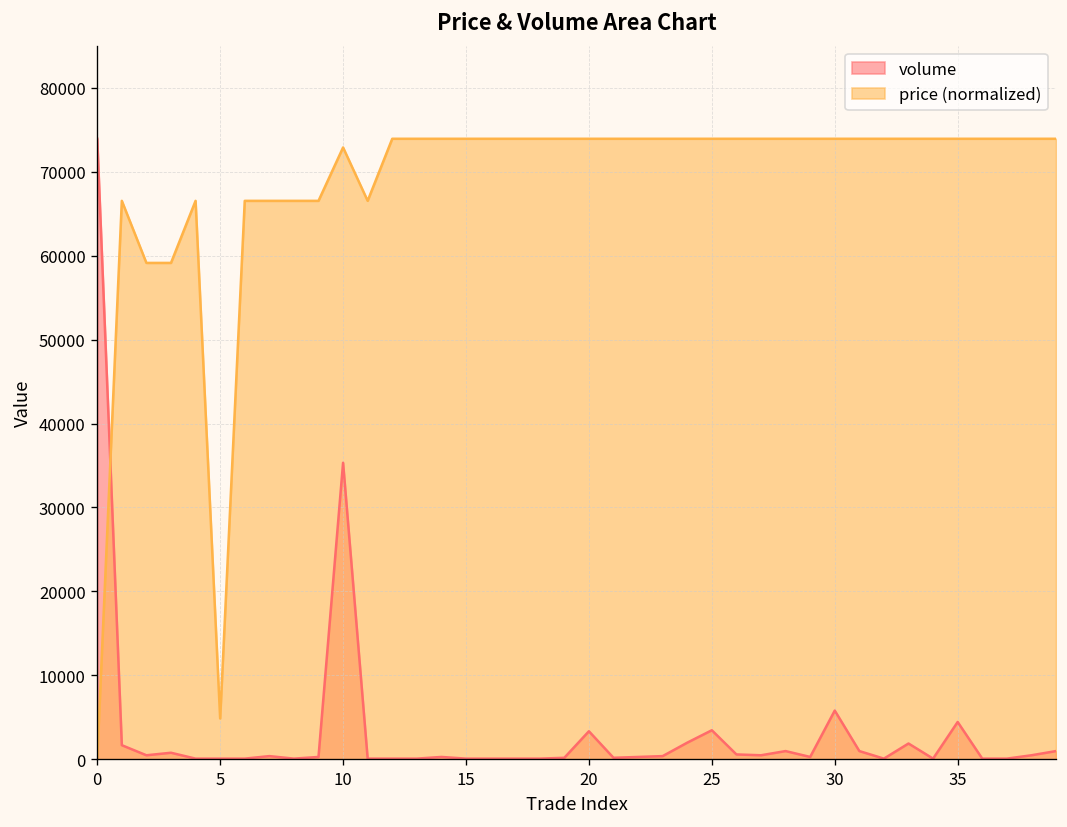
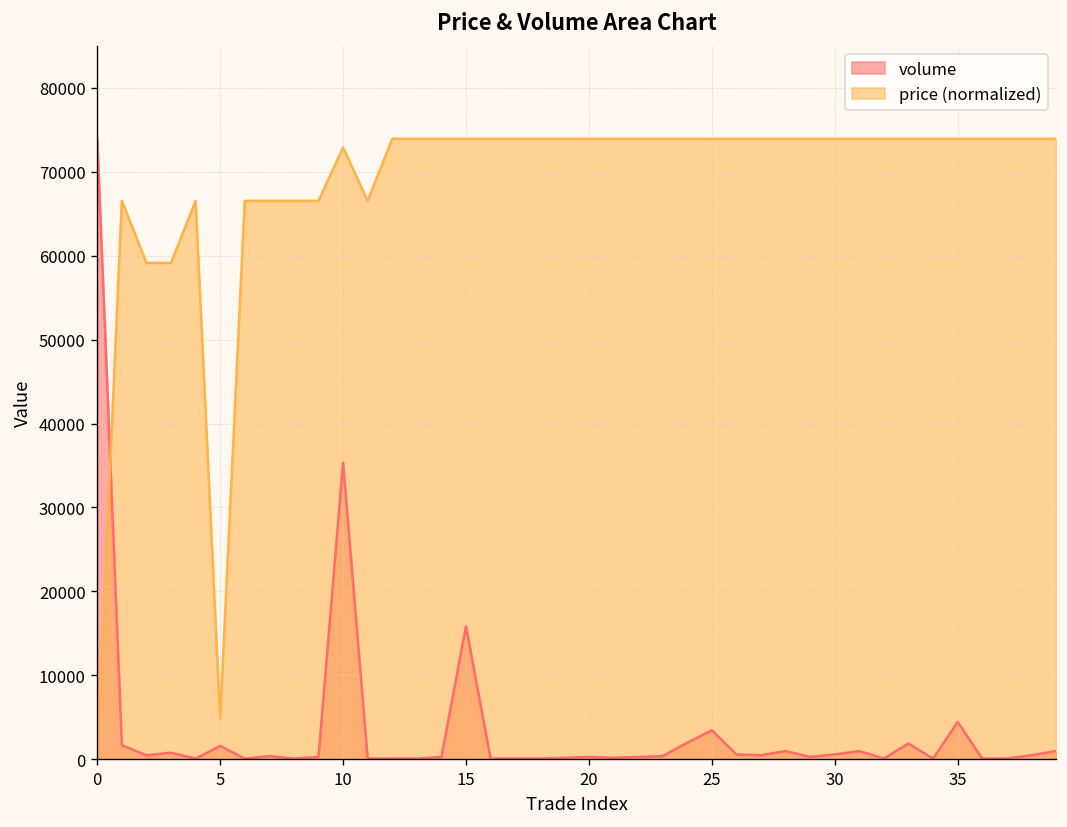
  {
    "volume": {
      "0": 74000,
-     "5": 0,
+     "5": 2000,
      "10": 35000,
-     "15": 0,
-     "20": 3000,
+     "15": 16000,
+     "20": 0,
      "25": 3000,
-     "30": 6000,
+     "30": 1000,
      "35": 4000
    },
    "price (normalized)": {
      "0": 0,
      "5": 5000,
      "10": 73000,
      "15": 74000,
      "20": 74000,
      "25": 74000,
      "30": 74000,
      "35": 74000
    }
  }
